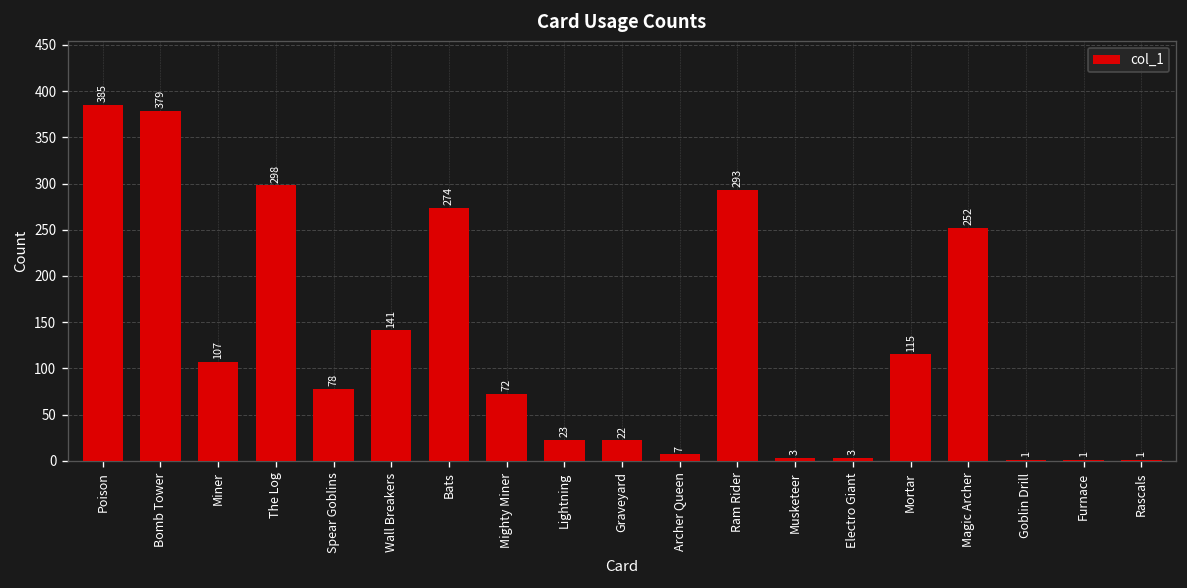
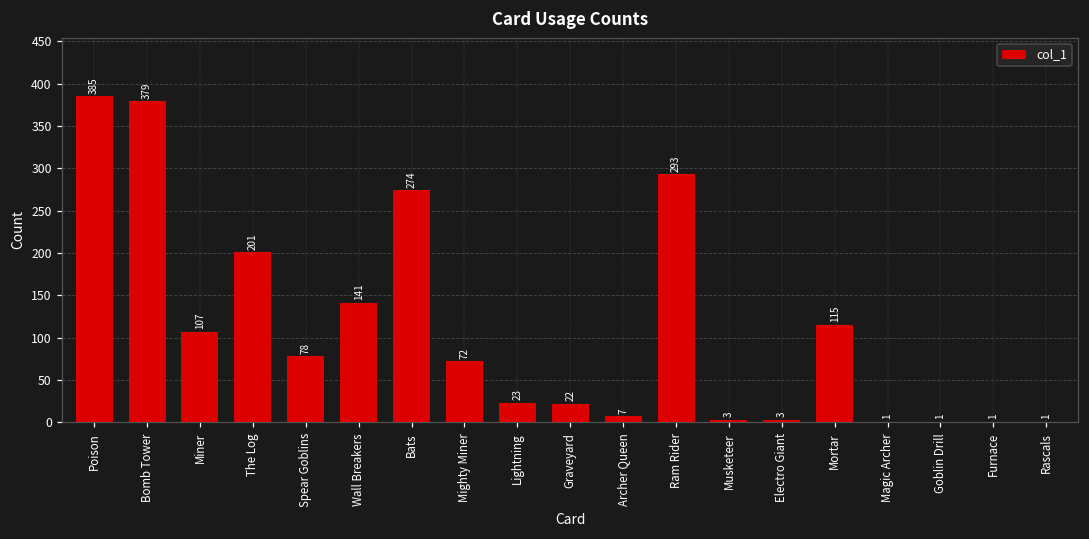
  {
    "Poison": 385,
    "Bomb Tower": 379,
    "Miner": 107,
-   "The Log": 298,
+   "The Log": 201,
    "Spear Goblins": 78,
    "Wall Breakers": 141,
    "Bats": 274,
    "Mighty Miner": 72,
    "Lightning": 23,
    "Graveyard": 22,
    "Archer Queen": 7,
    "Ram Rider": 293,
    "Musketeer": 3,
    "Electro Giant": 3,
    "Mortar": 115,
-   "Magic Archer": 252,
+   "Magic Archer": 1,
    "Goblin Drill": 1,
    "Furnace": 1,
    "Rascals": 1
  }
